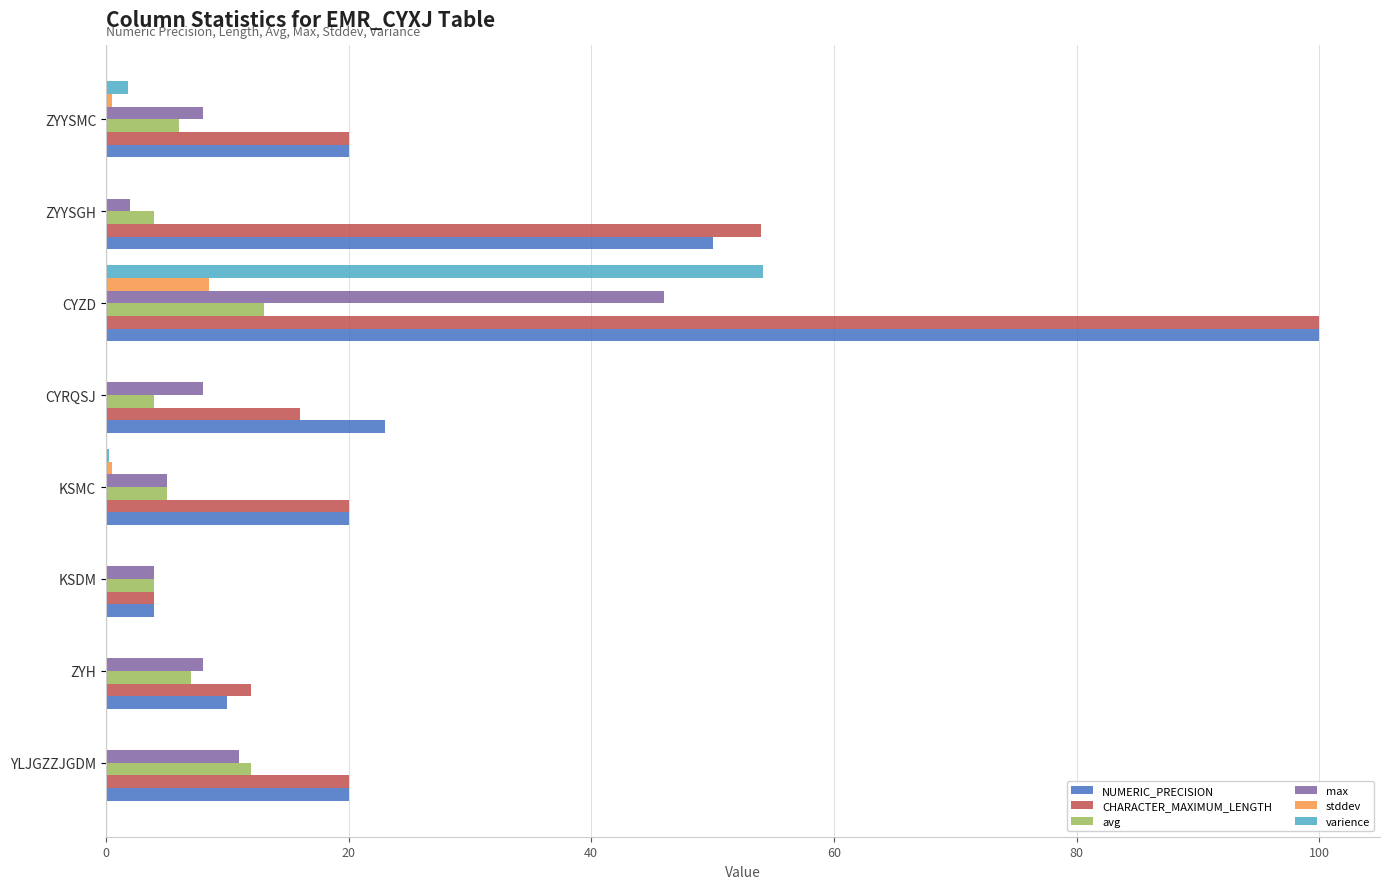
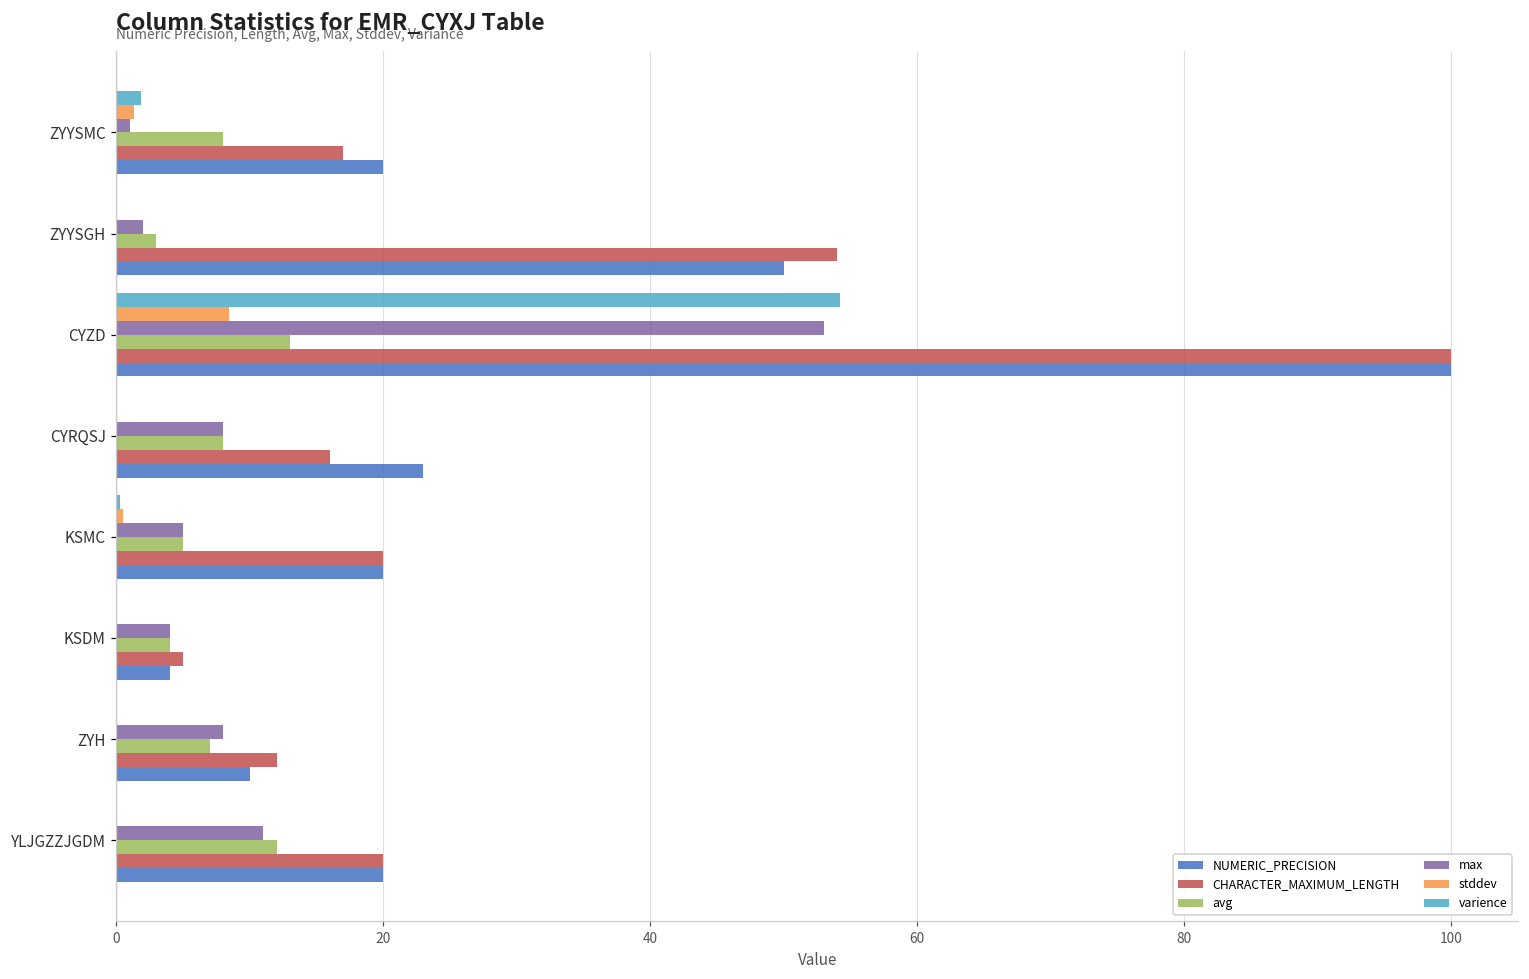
  {
    "CHARACTER_MAXIMUM_LENGTH": {
-     "ZYYSMC": 20,
+     "ZYYSMC": 17,
      "ZYYSGH": 54,
      "CYZD": 100,
      "CYRQSJ": 16,
      "KSMC": 20,
-     "KSDM": 4,
+     "KSDM": 5,
      "ZYH": 12,
      "YLJGZZJGDM": 20
    },
    "avg": {
-     "ZYYSMC": 6,
-     "ZYYSGH": 4,
+     "ZYYSMC": 8,
+     "ZYYSGH": 3,
      "CYZD": 13,
-     "CYRQSJ": 4,
+     "CYRQSJ": 8,
      "KSMC": 5,
      "KSDM": 4,
      "ZYH": 7,
      "YLJGZZJGDM": 12
    },
    "max": {
-     "ZYYSMC": 8,
+     "ZYYSMC": 1,
      "ZYYSGH": 2,
-     "CYZD": 46,
+     "CYZD": 53,
      "CYRQSJ": 8,
      "KSMC": 5,
      "KSDM": 4,
      "ZYH": 8,
      "YLJGZZJGDM": 11
    },
    "stddev": {
-     "ZYYSMC": 0.5,
+     "ZYYSMC": 1.4,
      "ZYYSGH": 0.0,
      "CYZD": 8.5,
      "CYRQSJ": 0.0,
      "KSMC": 0.5,
      "KSDM": 0.0,
      "ZYH": 0.0,
      "YLJGZZJGDM": 0.0
    }
  }
